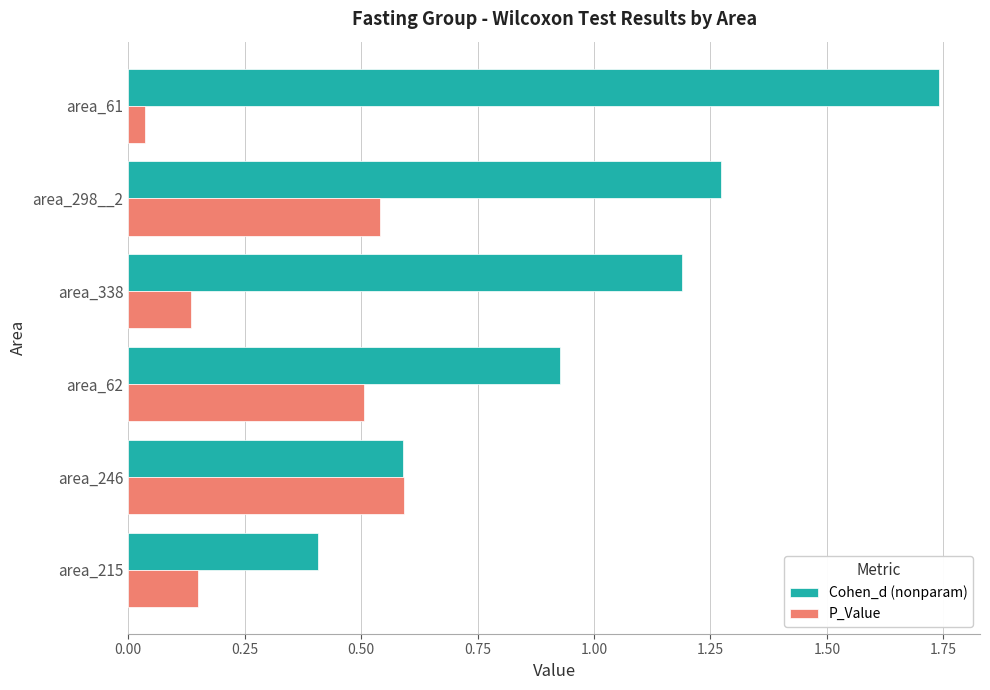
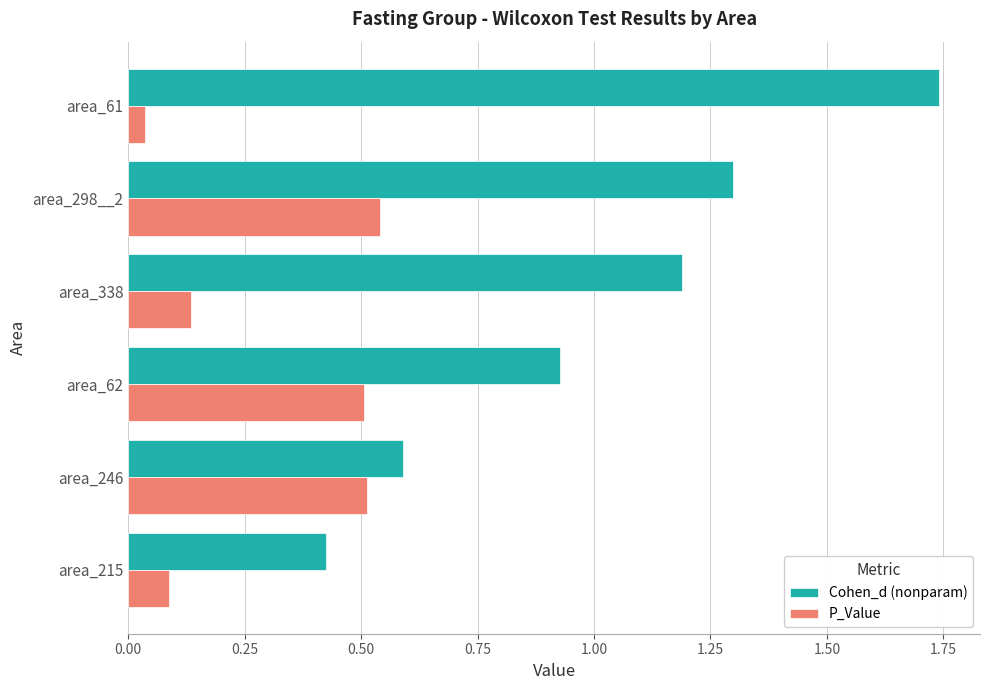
  {
    "Cohen_d (nonparam)": {
      "area_61": 1.74,
-     "area_298__2": 1.27,
+     "area_298__2": 1.30,
      "area_338": 1.19,
      "area_62": 0.93,
      "area_246": 0.59,
-     "area_215": 0.41
+     "area_215": 0.42
    },
    "P_Value": {
      "area_61": 0.04,
      "area_298__2": 0.54,
      "area_338": 0.13,
      "area_62": 0.51,
-     "area_246": 0.59,
-     "area_215": 0.15
+     "area_246": 0.51,
+     "area_215": 0.09
    }
  }
